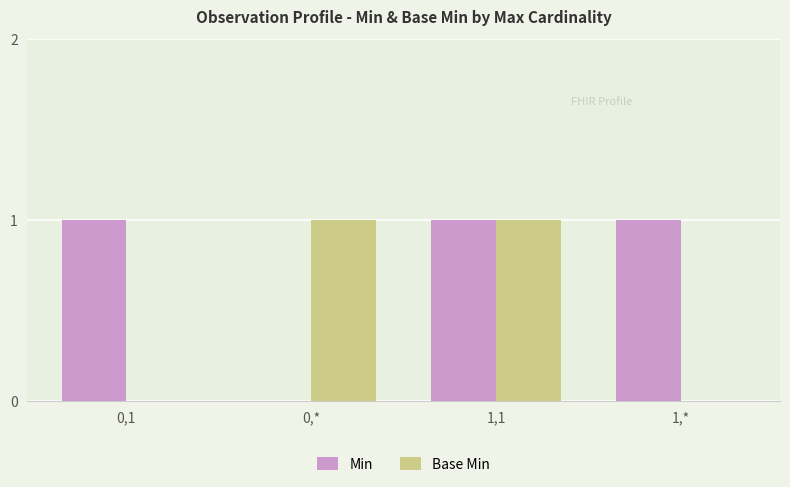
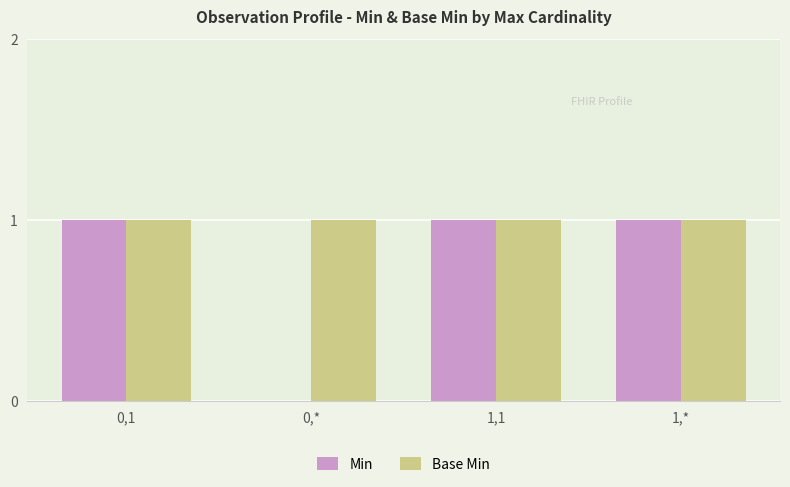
  {
    "Min": {
      "0,1": 1,
      "0,*": 0,
      "1,1": 1,
      "1,*": 1
    },
    "Base Min": {
-     "0,1": 0,
+     "0,1": 1,
      "0,*": 1,
      "1,1": 1,
-     "1,*": 0
+     "1,*": 1
    }
  }
